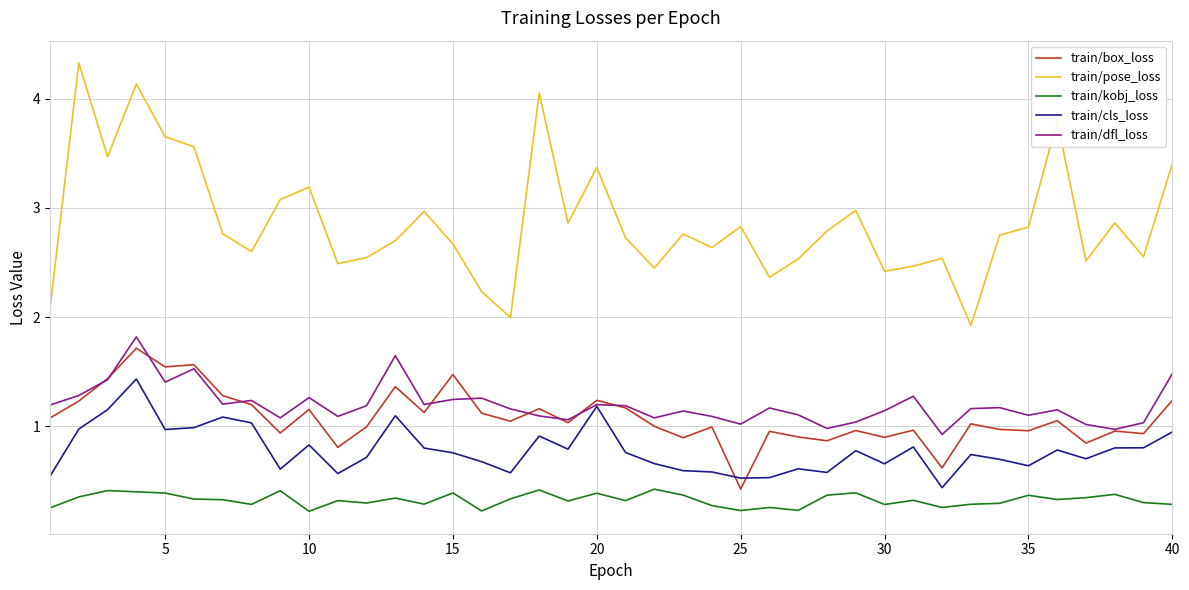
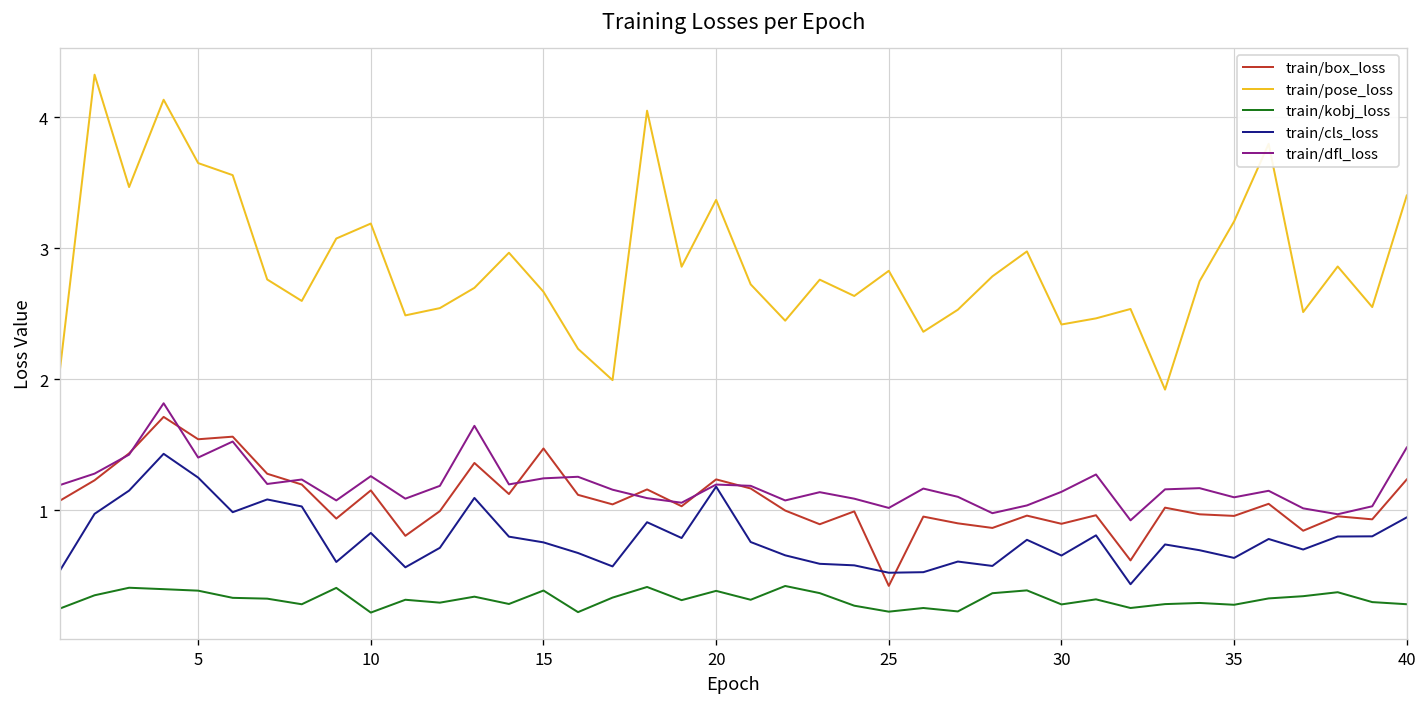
  {
    "train/box_loss": {
      "5": 1.54,
      "10": 1.15,
      "15": 1.47,
      "20": 1.24,
      "25": 0.42,
      "30": 0.90,
      "35": 0.96,
      "40": 1.24
    },
    "train/pose_loss": {
      "5": 3.65,
      "10": 3.19,
      "15": 2.67,
      "20": 3.37,
      "25": 2.83,
      "30": 2.42,
-     "35": 2.82,
+     "35": 3.21,
      "40": 3.40
    },
    "train/kobj_loss": {
      "5": 0.39,
      "10": 0.22,
      "15": 0.39,
      "20": 0.39,
      "25": 0.23,
      "30": 0.28,
-     "35": 0.37,
+     "35": 0.28,
      "40": 0.28
    },
    "train/cls_loss": {
-     "5": 0.97,
+     "5": 1.25,
      "10": 0.83,
      "15": 0.76,
      "25": 0.52,
      "30": 0.66,
      "35": 0.64,
      "40": 0.95
    },
    "train/dfl_loss": {
      "5": 1.40,
      "10": 1.26,
      "15": 1.24,
      "25": 1.02,
      "30": 1.14,
      "35": 1.10,
      "40": 1.48
    }
  }
